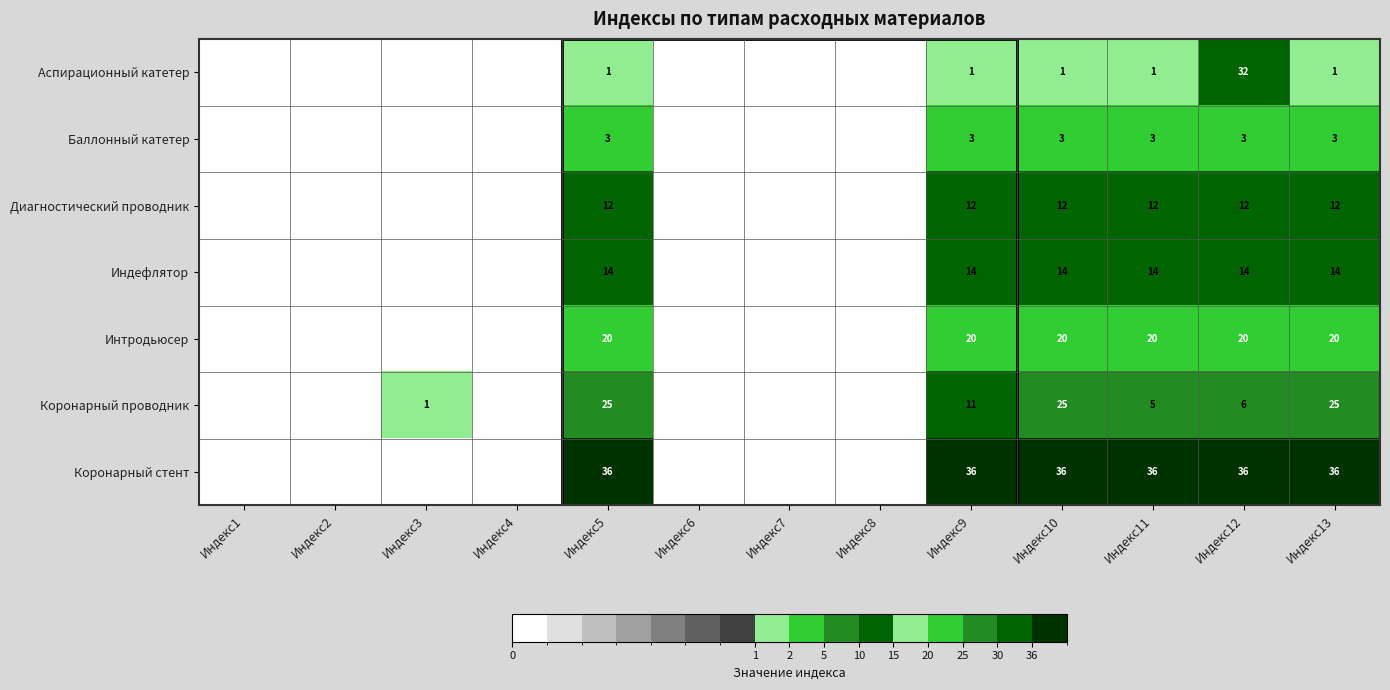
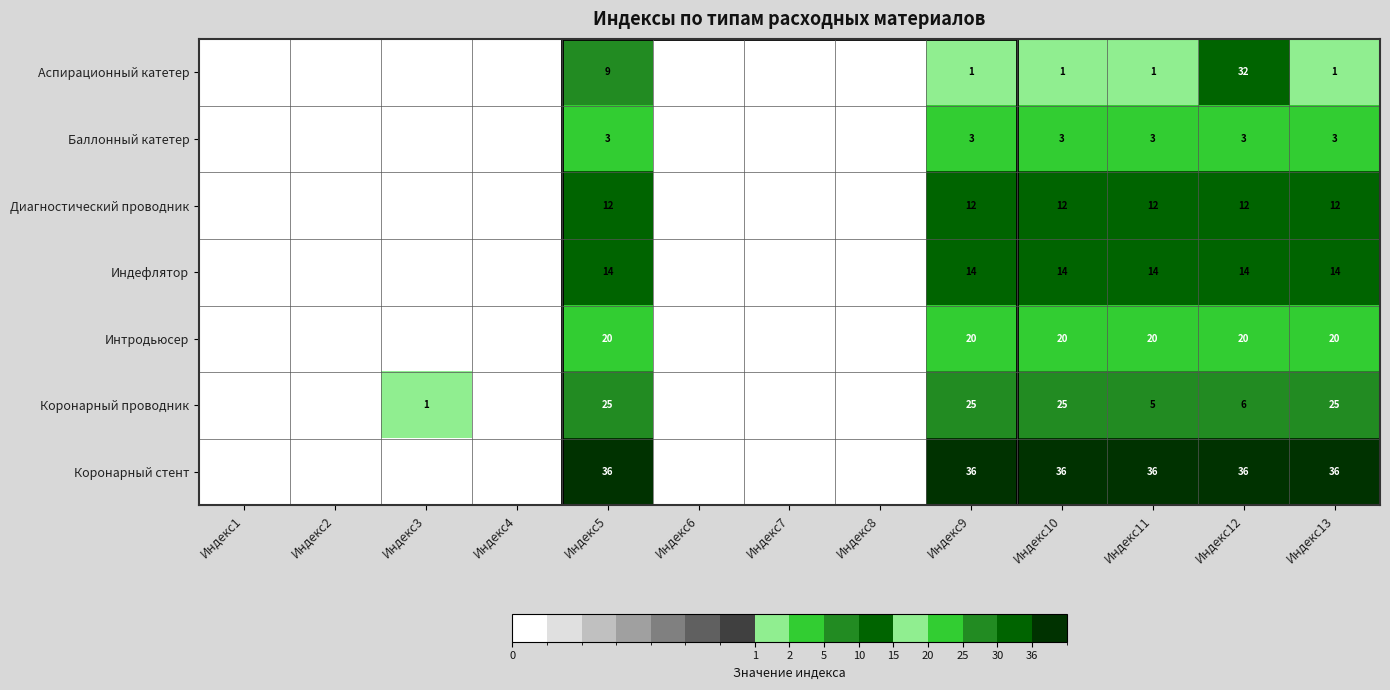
  {
    "Аспирационный катетер": {
-     "Индекс5": 1,
+     "Индекс5": 9,
      "Индекс9": 1,
      "Индекс10": 1,
      "Индекс11": 1,
      "Индекс12": 32,
      "Индекс13": 1
    },
    "Баллонный катетер": {
      "Индекс5": 3,
      "Индекс9": 3,
      "Индекс10": 3,
      "Индекс11": 3,
      "Индекс12": 3,
      "Индекс13": 3
    },
    "Диагностический проводник": {
      "Индекс5": 12,
      "Индекс9": 12,
      "Индекс10": 12,
      "Индекс11": 12,
      "Индекс12": 12,
      "Индекс13": 12
    },
    "Индефлятор": {
      "Индекс5": 14,
      "Индекс9": 14,
      "Индекс10": 14,
      "Индекс11": 14,
      "Индекс12": 14,
      "Индекс13": 14
    },
    "Интродьюсер": {
      "Индекс5": 20,
      "Индекс9": 20,
      "Индекс10": 20,
      "Индекс11": 20,
      "Индекс12": 20,
      "Индекс13": 20
    },
    "Коронарный проводник": {
      "Индекс3": 1,
      "Индекс5": 25,
-     "Индекс9": 11,
+     "Индекс9": 25,
      "Индекс10": 25,
      "Индекс11": 5,
      "Индекс12": 6,
      "Индекс13": 25
    },
    "Коронарный стент": {
      "Индекс5": 36,
      "Индекс9": 36,
      "Индекс10": 36,
      "Индекс11": 36,
      "Индекс12": 36,
      "Индекс13": 36
    }
  }
